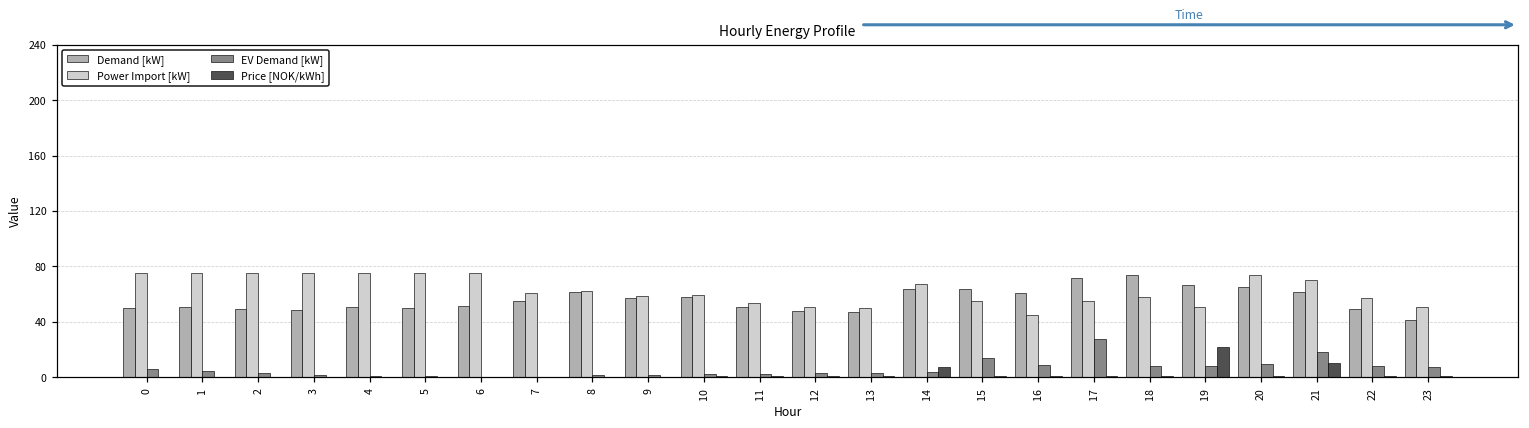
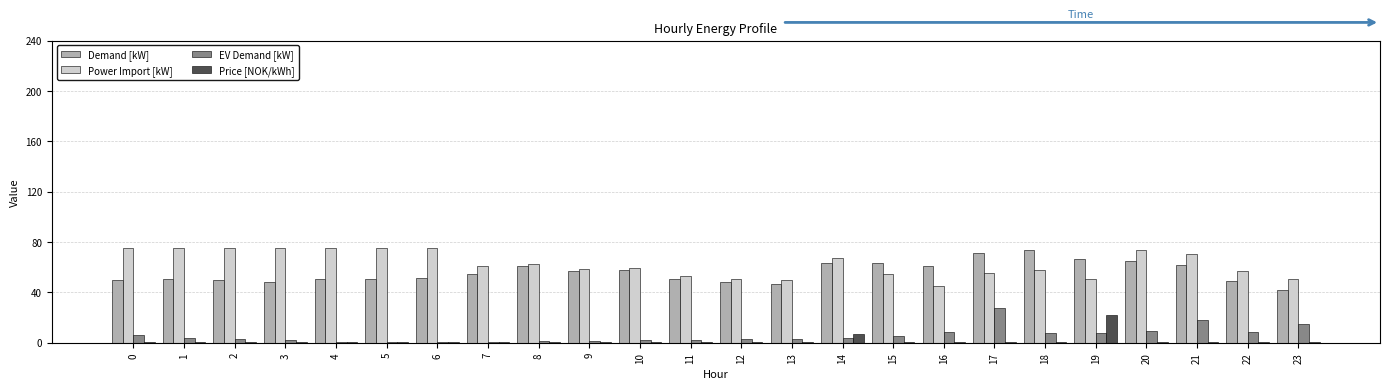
  {
    "EV Demand [kW]": {
      "0": 6,
      "1": 4,
      "2": 3,
      "10": 2,
      "11": 2,
      "12": 3,
      "13": 3,
      "14": 4,
-     "15": 14,
+     "15": 5,
      "16": 9,
      "17": 27,
      "18": 8,
      "19": 8,
      "20": 9,
      "21": 18,
      "22": 8,
-     "23": 7
+     "23": 15
    },
    "Price [NOK/kWh]": {
      "14": 7,
      "19": 22,
-     "21": 10
+     "21": 1
    }
  }
